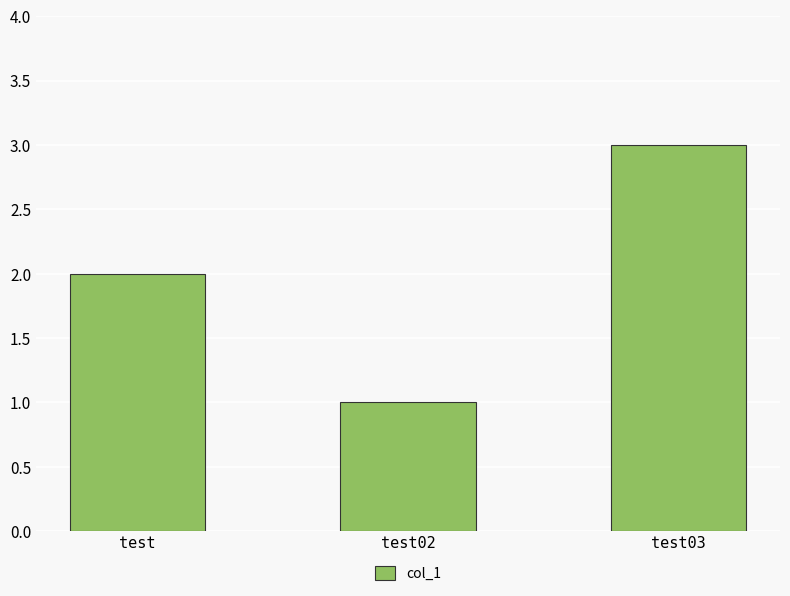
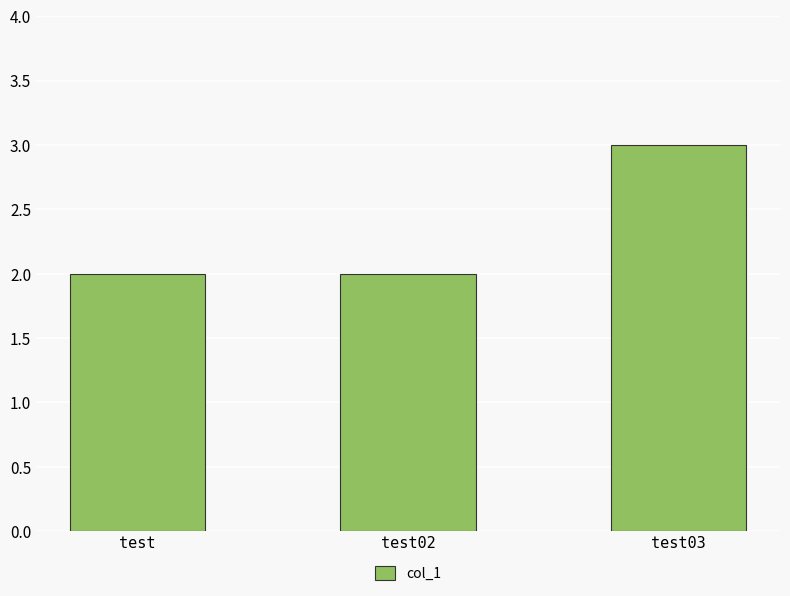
  {
    "test": 2,
-   "test02": 1,
+   "test02": 2,
    "test03": 3
  }
